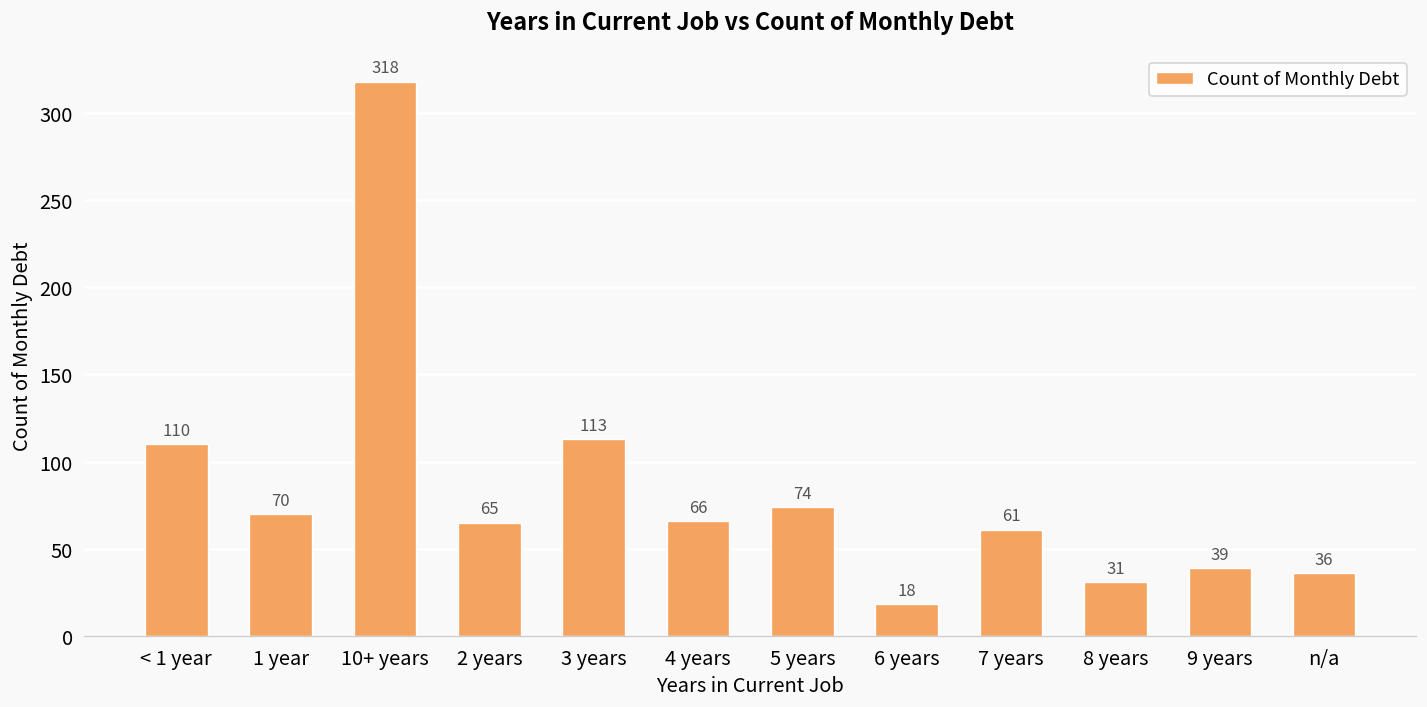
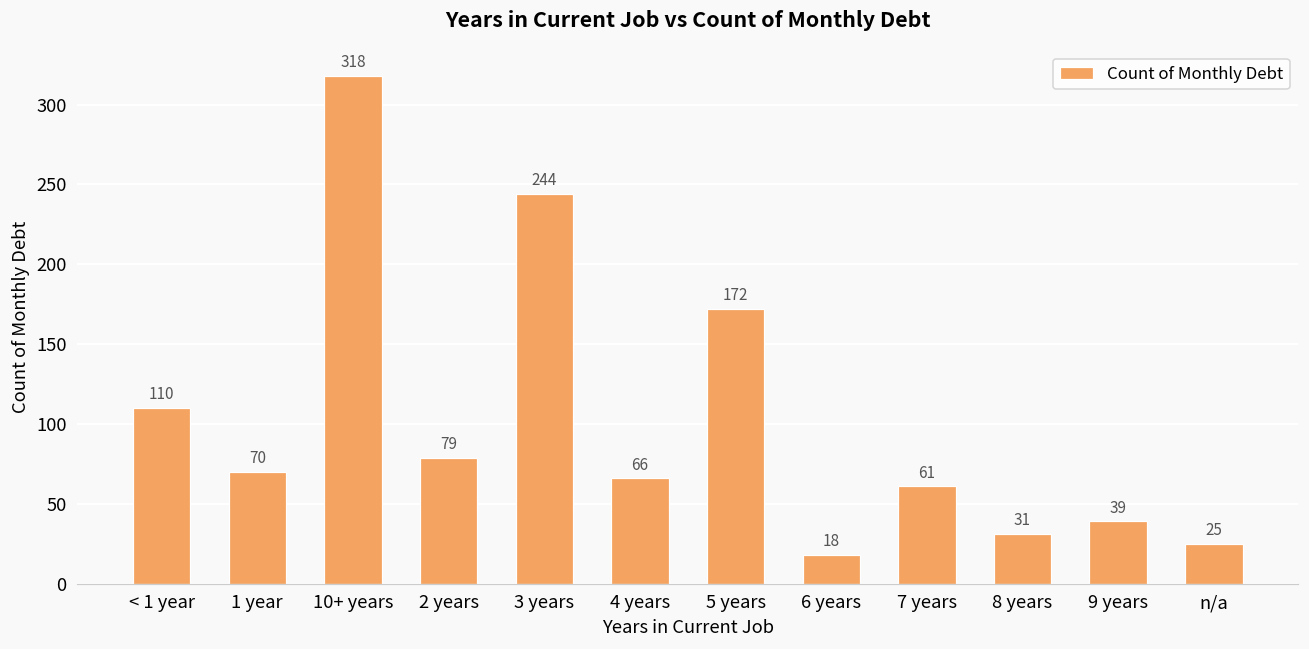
  {
    "< 1 year": 110,
    "1 year": 70,
    "10+ years": 318,
-   "2 years": 65,
-   "3 years": 113,
+   "2 years": 79,
+   "3 years": 244,
    "4 years": 66,
-   "5 years": 74,
+   "5 years": 172,
    "6 years": 18,
    "7 years": 61,
    "8 years": 31,
    "9 years": 39,
-   "n/a": 36
+   "n/a": 25
  }
